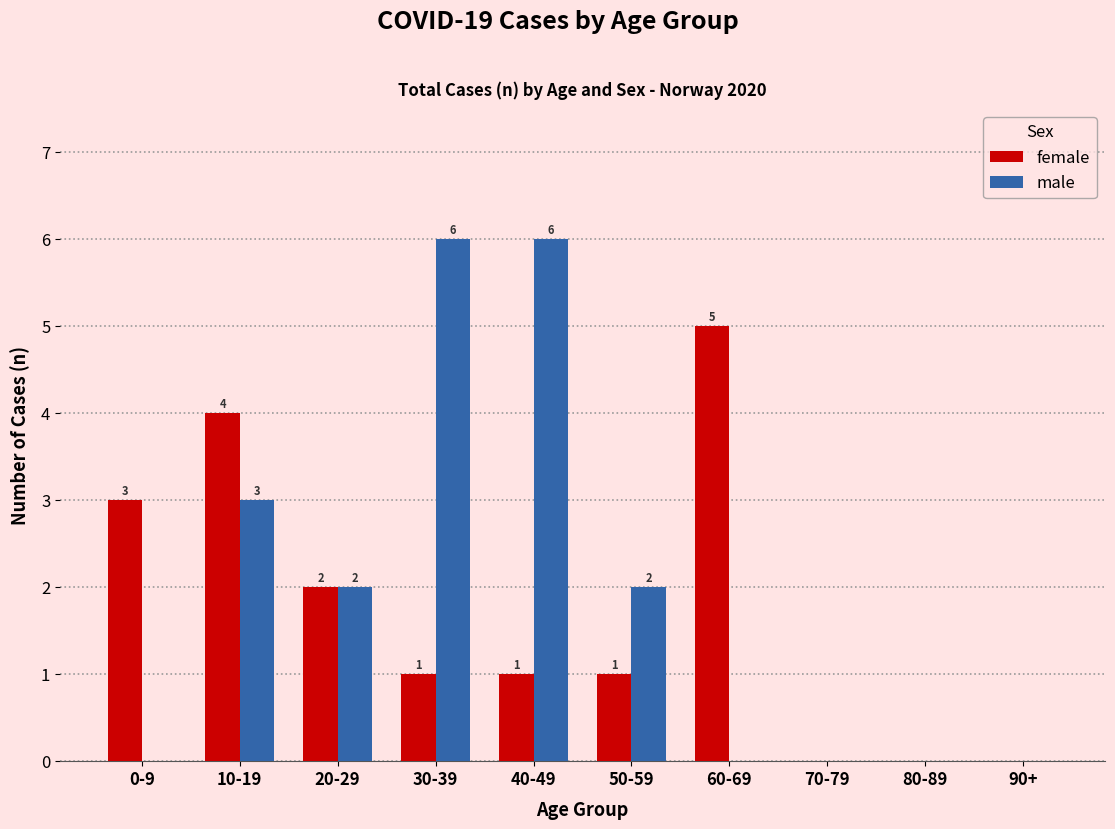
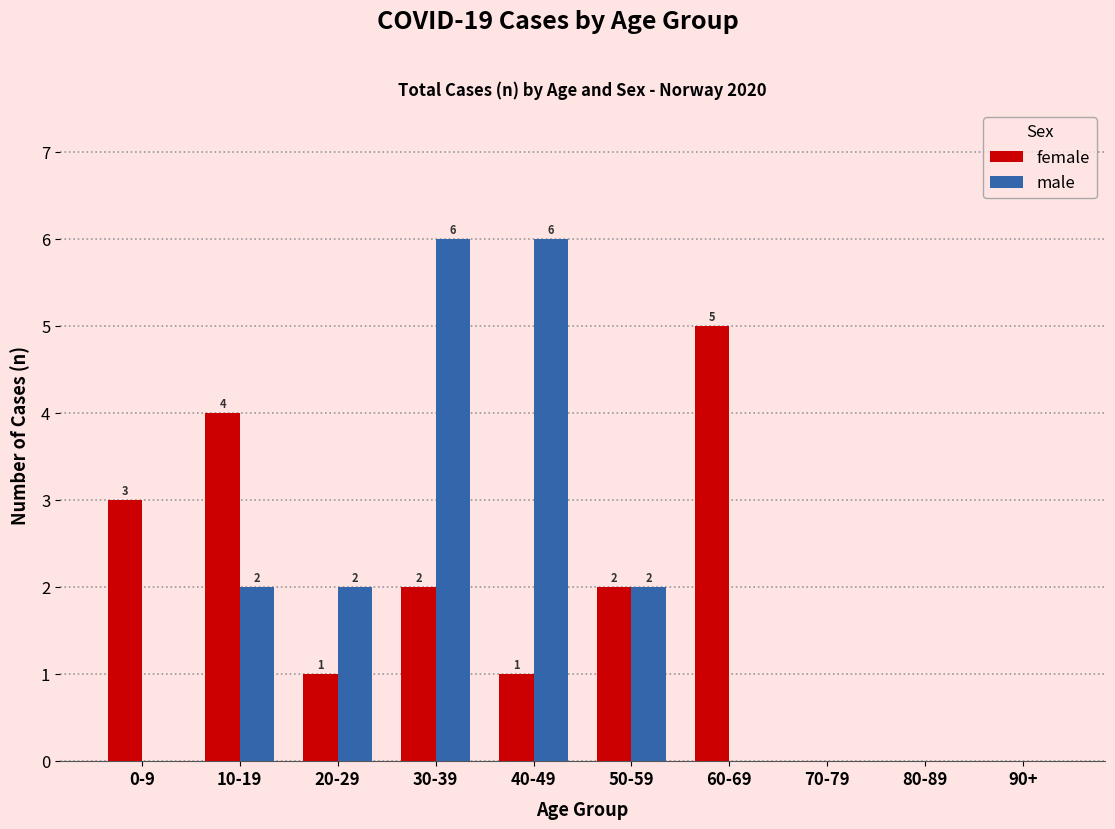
  {
    "female": {
      "0-9": 3,
      "10-19": 4,
-     "20-29": 2,
-     "30-39": 1,
+     "20-29": 1,
+     "30-39": 2,
      "40-49": 1,
-     "50-59": 1,
+     "50-59": 2,
      "60-69": 5
    },
    "male": {
-     "10-19": 3,
+     "10-19": 2,
      "20-29": 2,
      "30-39": 6,
      "40-49": 6,
      "50-59": 2
    }
  }
